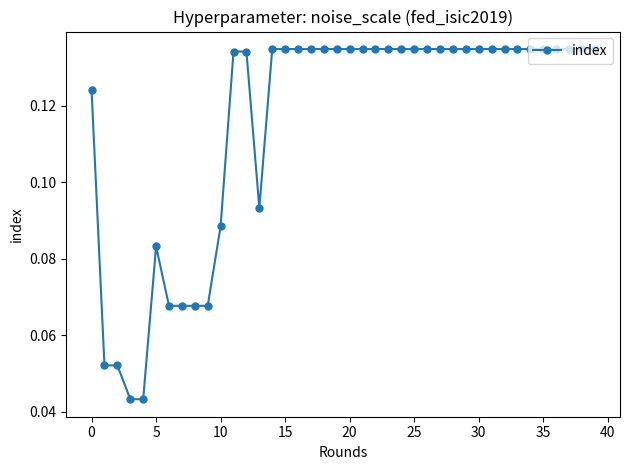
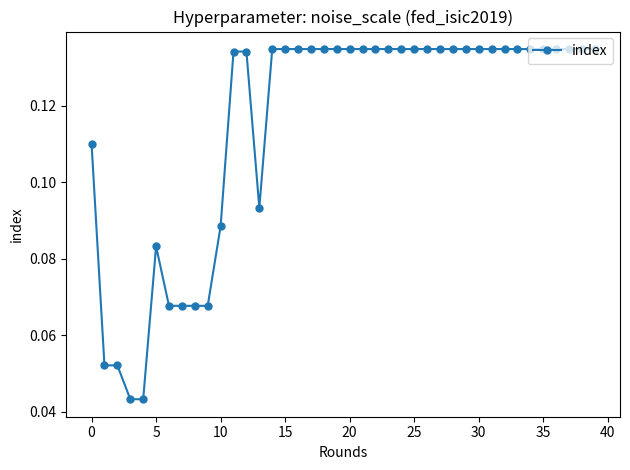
  {
-   "0": 0.124,
+   "0": 0.110,
    "5": 0.083,
    "10": 0.088,
    "15": 0.135,
    "20": 0.135,
    "25": 0.135,
    "30": 0.135
  }
